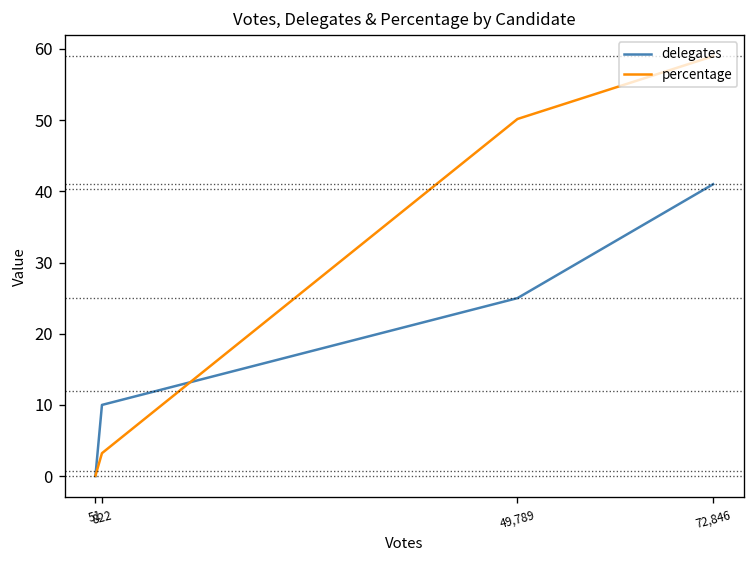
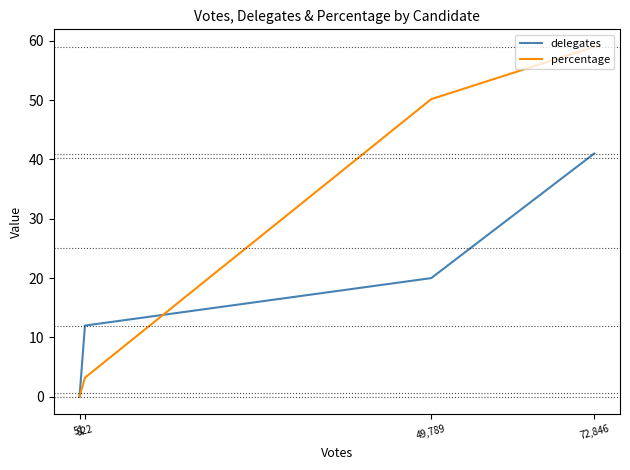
  {
    "delegates": {
-     "822": 10,
-     "49,789": 25,
+     "822": 12,
+     "49,789": 20,
      "72,846": 41
    },
    "percentage": {
      "822": 3,
      "49,789": 50
    }
  }
